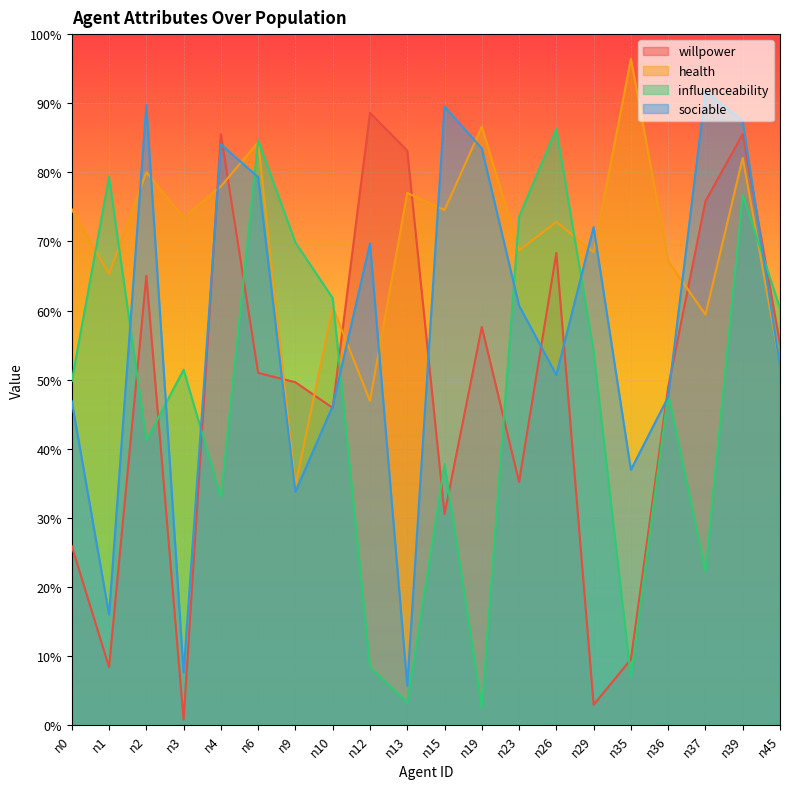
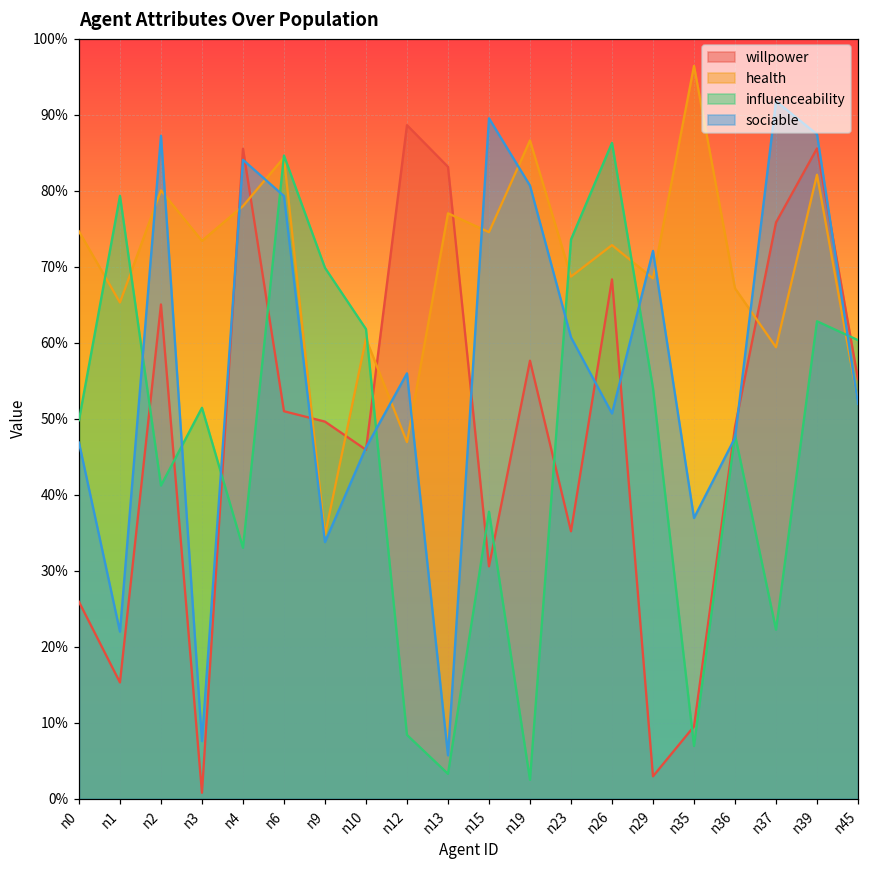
  {
    "willpower": {
      "n0": "26%",
-     "n1": "8%",
+     "n1": "15%",
      "n2": "65%",
      "n3": "1%",
      "n4": "86%",
      "n6": "51%",
      "n9": "50%",
      "n12": "89%",
      "n13": "83%",
      "n15": "31%",
      "n19": "58%",
      "n23": "35%",
      "n26": "68%",
      "n29": "3%",
      "n35": "10%",
      "n36": "49%",
      "n37": "76%",
      "n39": "86%",
      "n45": "55%"
    },
    "health": {
      "n0": "75%",
      "n1": "65%",
      "n2": "80%",
      "n3": "73%",
      "n4": "78%",
      "n9": "35%",
      "n10": "61%",
      "n12": "47%",
      "n13": "77%",
      "n15": "75%",
      "n19": "87%",
      "n23": "69%",
      "n26": "73%",
      "n29": "68%",
      "n35": "96%",
      "n36": "67%",
      "n37": "59%",
      "n39": "82%"
    },
    "influenceability": {
      "n0": "50%",
      "n1": "79%",
      "n2": "41%",
      "n3": "51%",
      "n4": "33%",
      "n9": "70%",
      "n10": "62%",
      "n12": "8%",
      "n13": "3%",
      "n15": "38%",
      "n19": "3%",
      "n23": "74%",
      "n26": "86%",
      "n29": "54%",
      "n35": "7%",
      "n36": "48%",
      "n37": "22%",
-     "n39": "77%",
+     "n39": "63%",
      "n45": "60%"
    },
    "sociable": {
      "n0": "47%",
-     "n1": "16%",
-     "n2": "90%",
+     "n1": "22%",
+     "n2": "87%",
      "n3": "8%",
      "n4": "84%",
      "n6": "79%",
      "n9": "34%",
-     "n12": "70%",
+     "n12": "56%",
      "n13": "6%",
      "n15": "90%",
-     "n19": "83%",
+     "n19": "81%",
      "n23": "61%",
      "n26": "51%",
      "n29": "72%",
      "n35": "37%",
      "n36": "47%"
    }
  }
